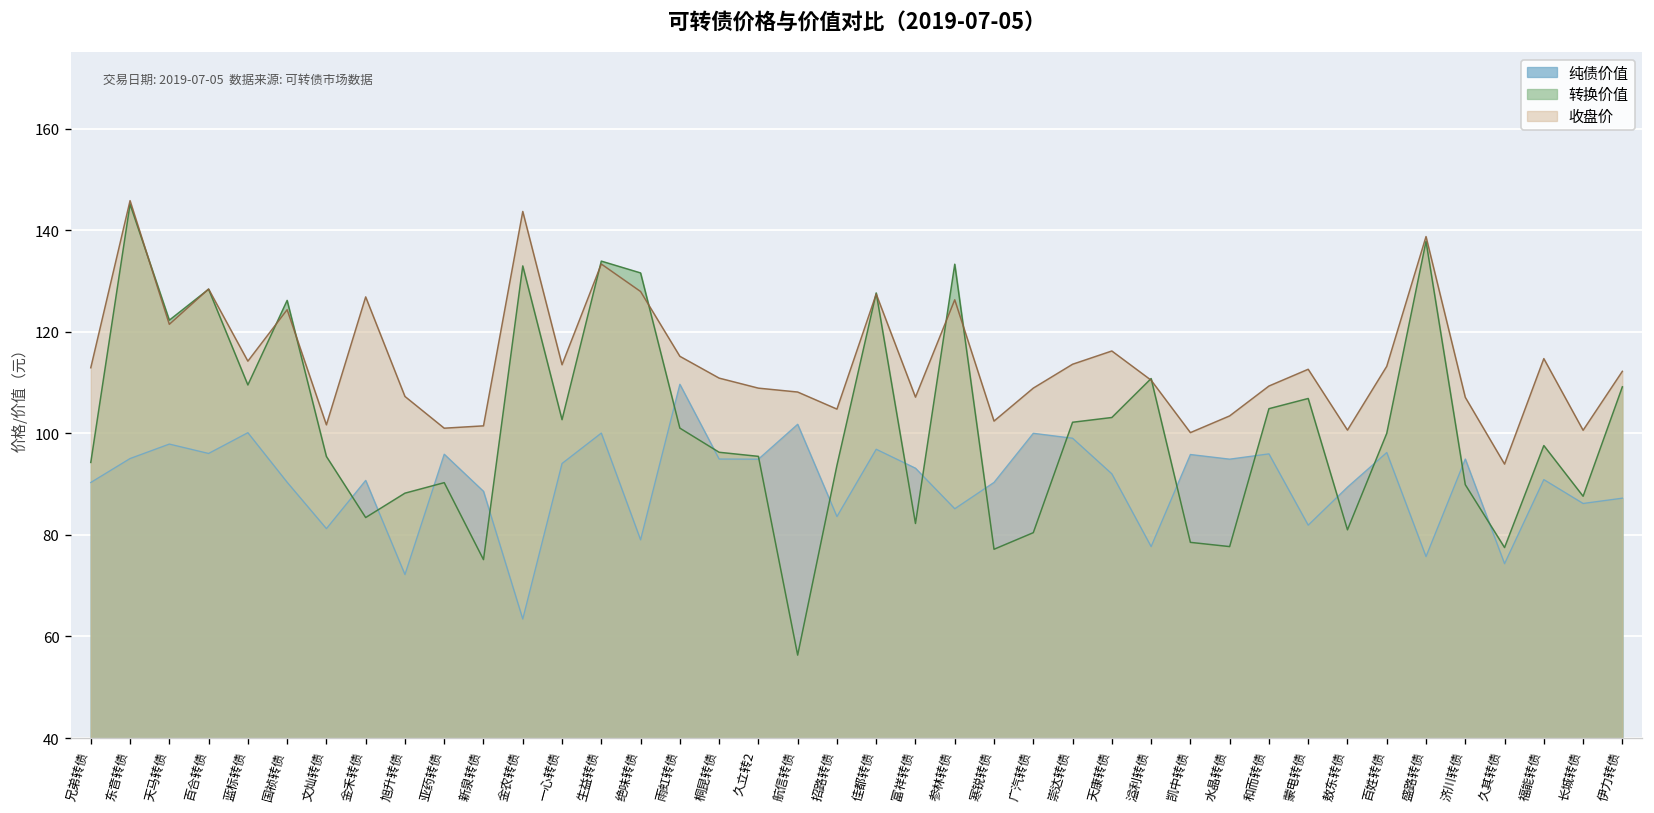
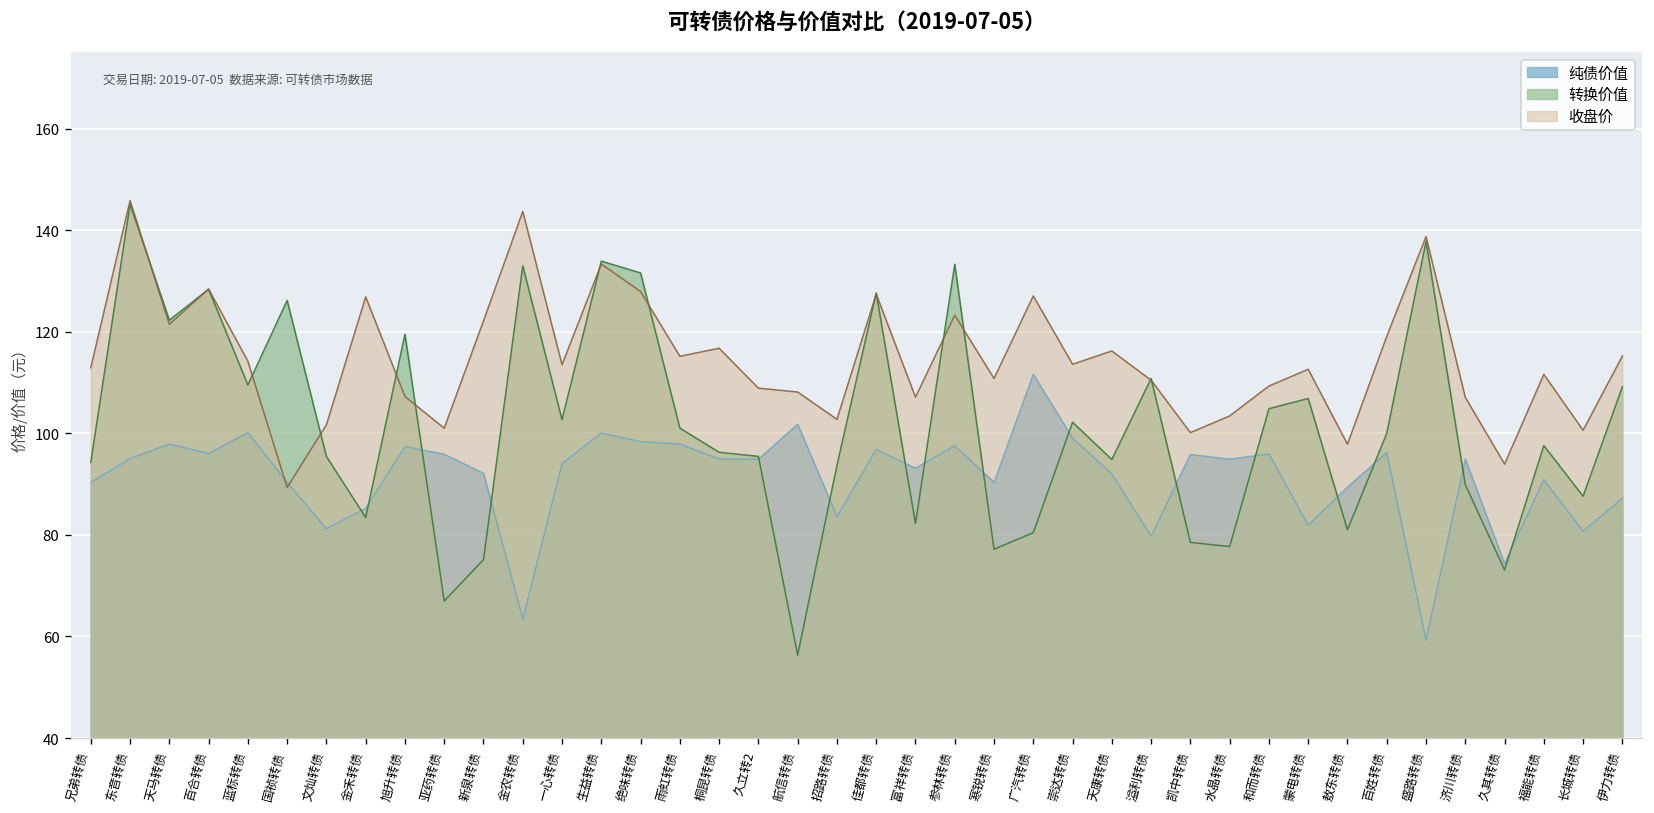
  {
    "纯债价值": {
      "兄弟转债": 90,
      "东音转债": 95,
      "天马转债": 98,
      "百合转债": 96,
      "蓝标转债": 100,
      "国祯转债": 90,
      "文灿转债": 81,
-     "金禾转债": 91,
-     "旭升转债": 72,
+     "金禾转债": 85,
+     "旭升转债": 97,
      "亚药转债": 96,
-     "新泉转债": 89,
+     "新泉转债": 92,
      "金农转债": 63,
      "一心转债": 94,
      "生益转债": 100,
-     "绝味转债": 79,
-     "雨虹转债": 110,
+     "绝味转债": 98,
+     "雨虹转债": 98,
      "桐昆转债": 95,
      "航信转债": 102,
      "招路转债": 84,
      "佳都转债": 97,
      "富祥转债": 93,
-     "参林转债": 85,
+     "参林转债": 98,
      "寒锐转债": 90,
-     "广汽转债": 100,
+     "广汽转债": 112,
      "崇达转债": 99,
      "天康转债": 92,
-     "溢利转债": 78,
+     "溢利转债": 80,
      "凯中转债": 96,
      "水晶转债": 95,
      "和而转债": 96,
      "蒙电转债": 82,
      "敖东转债": 89,
      "百姓转债": 96,
-     "盛路转债": 76,
+     "盛路转债": 59,
      "济川转债": 95,
      "久其转债": 74,
      "福能转债": 91,
-     "长城转债": 86,
+     "长城转债": 81,
      "伊力转债": 87
    },
    "转换价值": {
      "兄弟转债": 94,
      "东音转债": 145,
      "天马转债": 122,
      "蓝标转债": 110,
      "国祯转债": 126,
      "文灿转债": 95,
      "金禾转债": 83,
-     "旭升转债": 88,
-     "亚药转债": 90,
+     "旭升转债": 120,
+     "亚药转债": 67,
      "新泉转债": 75,
      "金农转债": 133,
      "一心转债": 103,
      "绝味转债": 132,
      "雨虹转债": 101,
      "桐昆转债": 96,
      "航信转债": 56,
      "招路转债": 94,
      "富祥转债": 82,
      "参林转债": 133,
      "寒锐转债": 77,
      "广汽转债": 80,
      "崇达转债": 102,
-     "天康转债": 103,
+     "天康转债": 95,
      "凯中转债": 79,
      "水晶转债": 78,
      "和而转债": 105,
      "蒙电转债": 107,
      "敖东转债": 81,
      "百姓转债": 100,
      "盛路转债": 138,
      "济川转债": 90,
-     "久其转债": 77,
+     "久其转债": 73,
      "福能转债": 98,
      "长城转债": 88,
      "伊力转债": 109
    },
    "收盘价": {
      "兄弟转债": 113,
      "东音转债": 146,
      "天马转债": 121,
      "蓝标转债": 114,
-     "国祯转债": 124,
+     "国祯转债": 89,
      "文灿转债": 102,
      "金禾转债": 127,
      "旭升转债": 107,
      "亚药转债": 101,
-     "新泉转债": 101,
+     "新泉转债": 122,
      "金农转债": 144,
      "一心转债": 113,
      "绝味转债": 128,
      "雨虹转债": 115,
-     "桐昆转债": 111,
+     "桐昆转债": 117,
      "久立转2": 109,
      "航信转债": 108,
-     "招路转债": 105,
+     "招路转债": 103,
      "富祥转债": 107,
-     "参林转债": 126,
-     "寒锐转债": 102,
-     "广汽转债": 109,
+     "参林转债": 123,
+     "寒锐转债": 111,
+     "广汽转债": 127,
      "崇达转债": 114,
      "天康转债": 116,
      "凯中转债": 100,
      "水晶转债": 103,
      "和而转债": 109,
      "蒙电转债": 113,
-     "敖东转债": 101,
-     "百姓转债": 113,
+     "敖东转债": 98,
+     "百姓转债": 119,
      "盛路转债": 139,
      "济川转债": 107,
      "久其转债": 94,
-     "福能转债": 115,
+     "福能转债": 112,
      "长城转债": 101,
-     "伊力转债": 112
+     "伊力转债": 115
    }
  }
